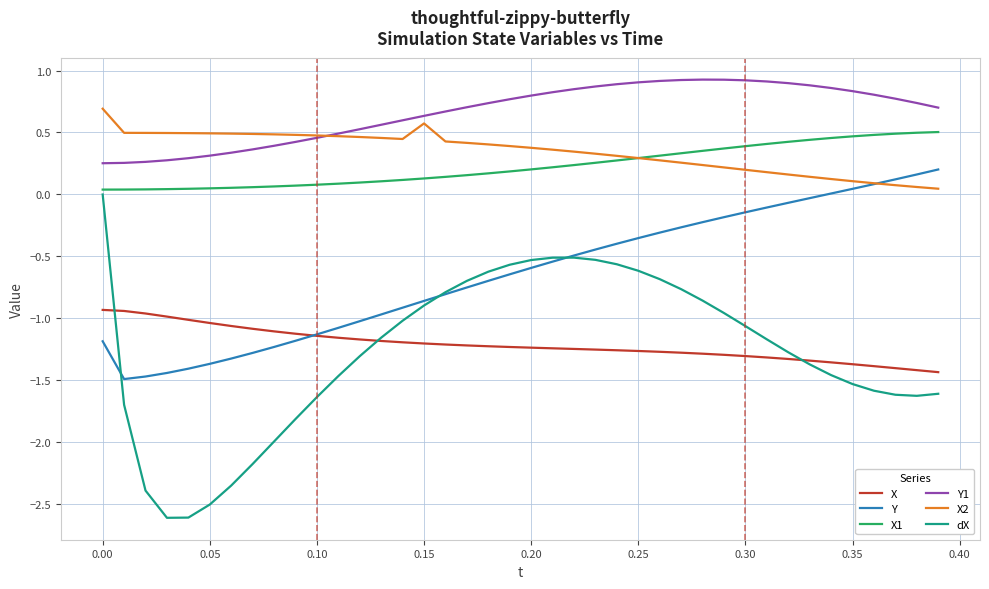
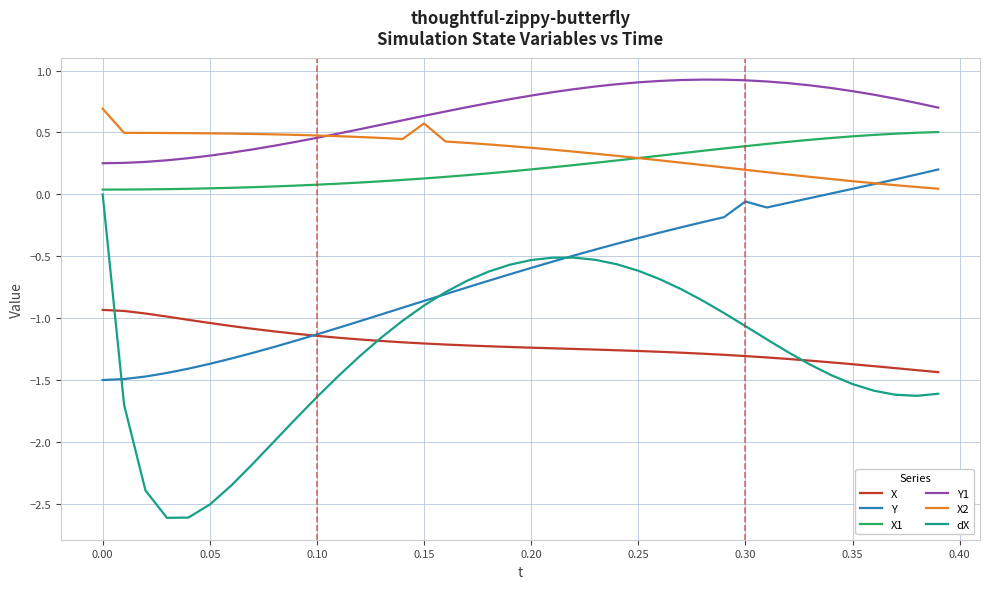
  {
    "X": {
      "0.00": -0.93,
      "0.05": -1.04,
      "0.15": -1.20,
      "0.20": -1.24,
      "0.25": -1.26,
      "0.30": -1.30,
      "0.35": -1.37
    },
    "Y": {
-     "0.00": -1.18,
+     "0.00": -1.50,
      "0.05": -1.37,
      "0.15": -0.86,
      "0.20": -0.59,
      "0.25": -0.35,
-     "0.30": -0.14,
+     "0.30": -0.06,
      "0.35": 0.05
    },
    "Y1": {
      "0.00": 0.25,
      "0.05": 0.31,
      "0.15": 0.63,
      "0.20": 0.80,
      "0.25": 0.90,
      "0.30": 0.92,
      "0.35": 0.83
    },
    "X2": {
      "0.00": 0.69,
      "0.05": 0.49,
      "0.15": 0.57,
      "0.20": 0.38,
      "0.30": 0.20,
      "0.35": 0.11
    }
  }
